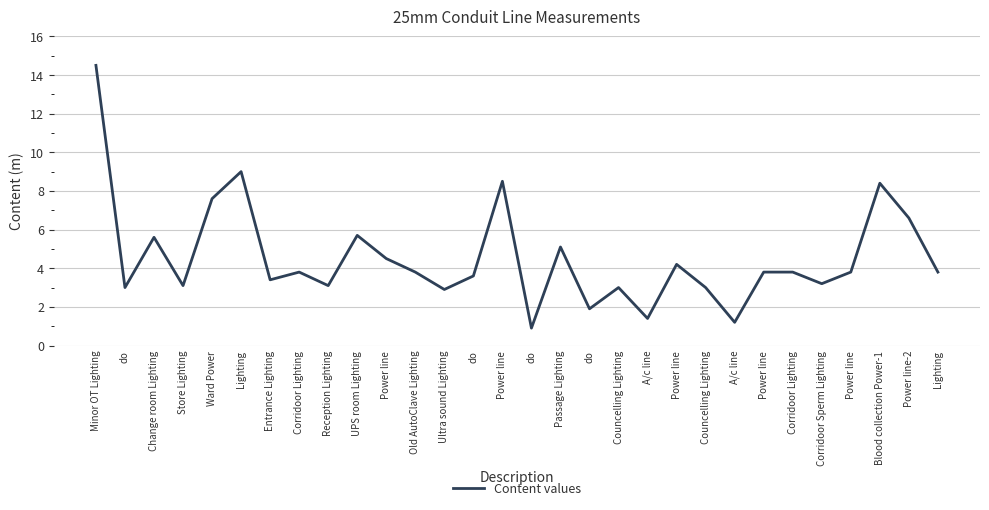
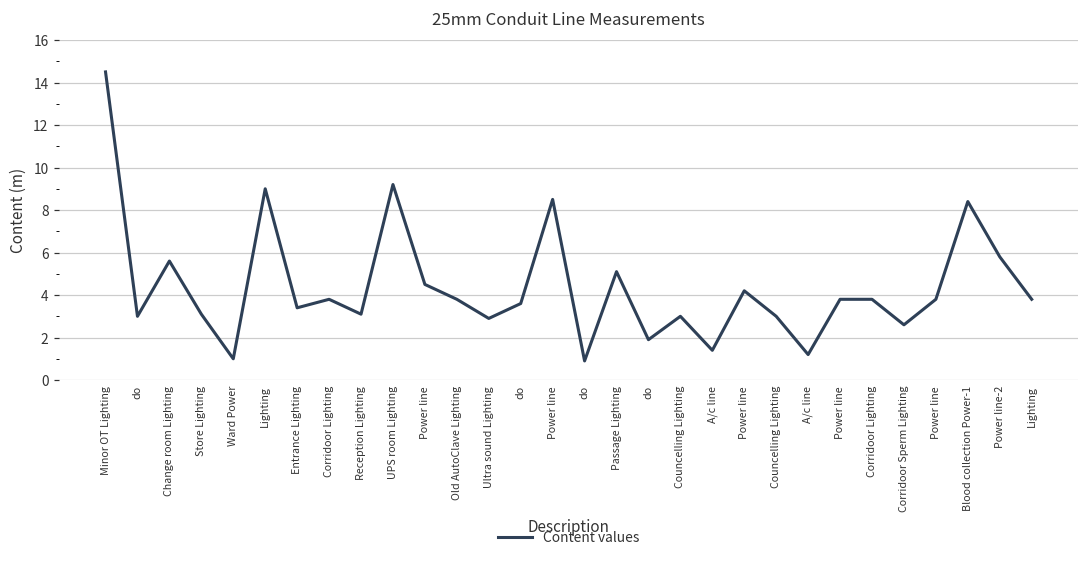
  {
    "Minor OT Lighting": 14.5,
    "Change room Lighting": 5.6,
    "Store Lighting": 3.1,
-   "Ward Power": 7.6,
+   "Ward Power": 1.0,
    "Entrance Lighting": 3.4,
    "Reception Lighting": 3.1,
-   "UPS room Lighting": 5.7,
+   "UPS room Lighting": 9.2,
    "Old AutoClave Lighting": 3.8,
    "Ultra sound Lighting": 2.9,
    "Passage Lighting": 5.1,
-   "Corridoor Sperm Lighting": 3.2,
+   "Corridoor Sperm Lighting": 2.6,
    "Blood collection Power-1": 8.4,
-   "Power line-2": 6.6
+   "Power line-2": 5.8
  }
